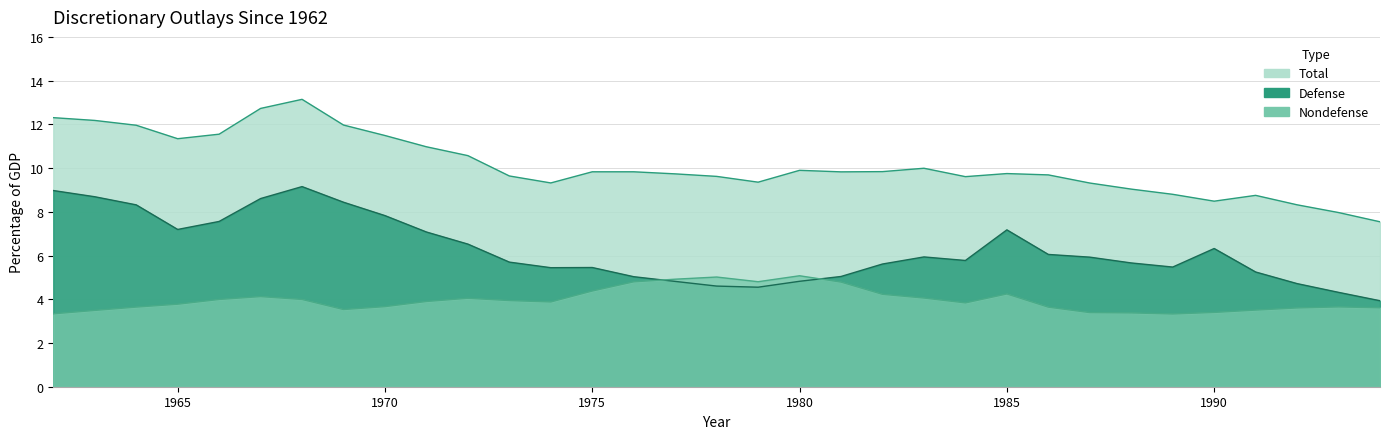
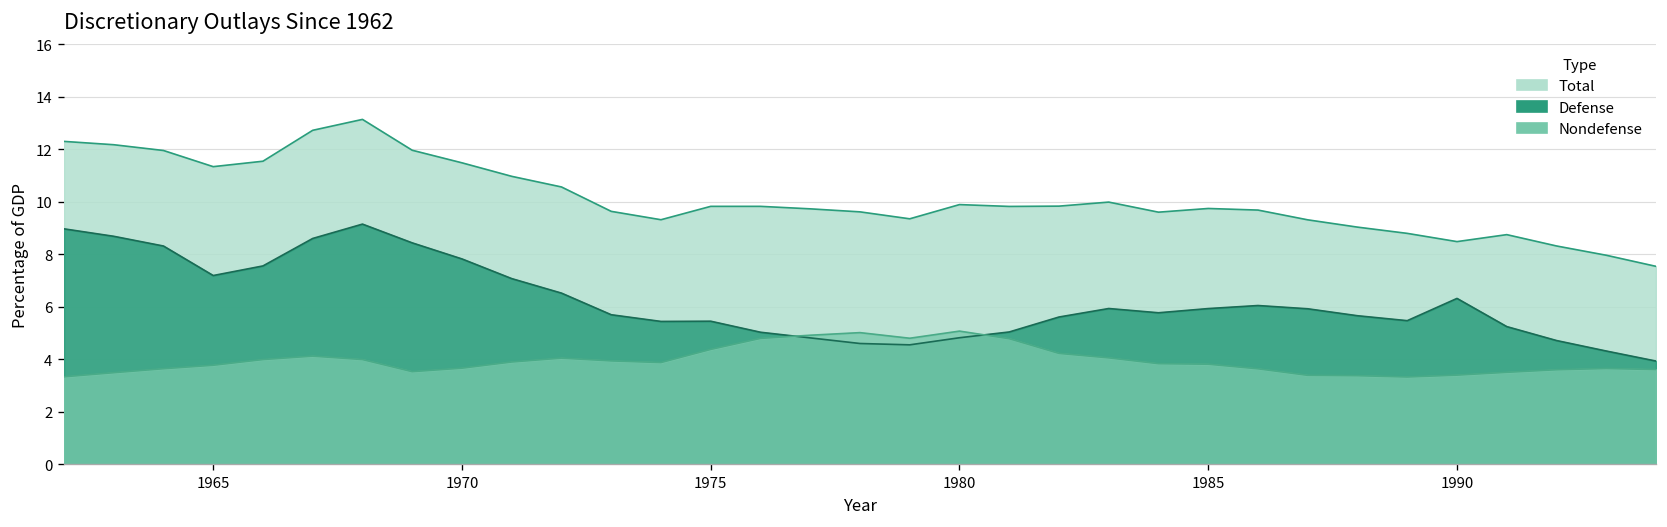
  {
    "Total": {
      "1965": 11.3,
      "1970": 11.5,
      "1975": 9.8,
      "1980": 9.9,
      "1985": 9.7,
      "1990": 8.5
    },
    "Defense": {
      "1965": 7.2,
      "1970": 7.8,
      "1975": 5.5,
      "1980": 4.8,
-     "1985": 7.2,
+     "1985": 5.9,
      "1990": 6.3
    },
    "Nondefense": {
      "1965": 3.8,
      "1970": 3.7,
      "1975": 4.4,
      "1980": 5.1,
-     "1985": 4.2,
+     "1985": 3.8,
      "1990": 3.4
    }
  }
